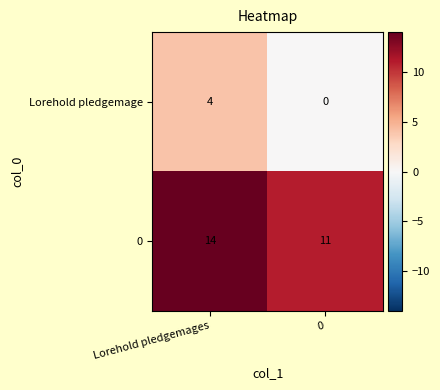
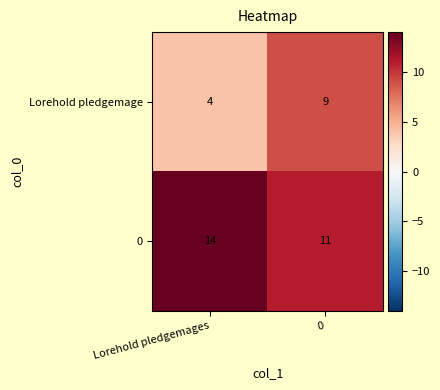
  {
    "Lorehold pledgemage": {
      "Lorehold pledgemages": 4,
-     "0": 0
+     "0": 9
    },
    "0": {
      "Lorehold pledgemages": 14,
      "0": 11
    }
  }
